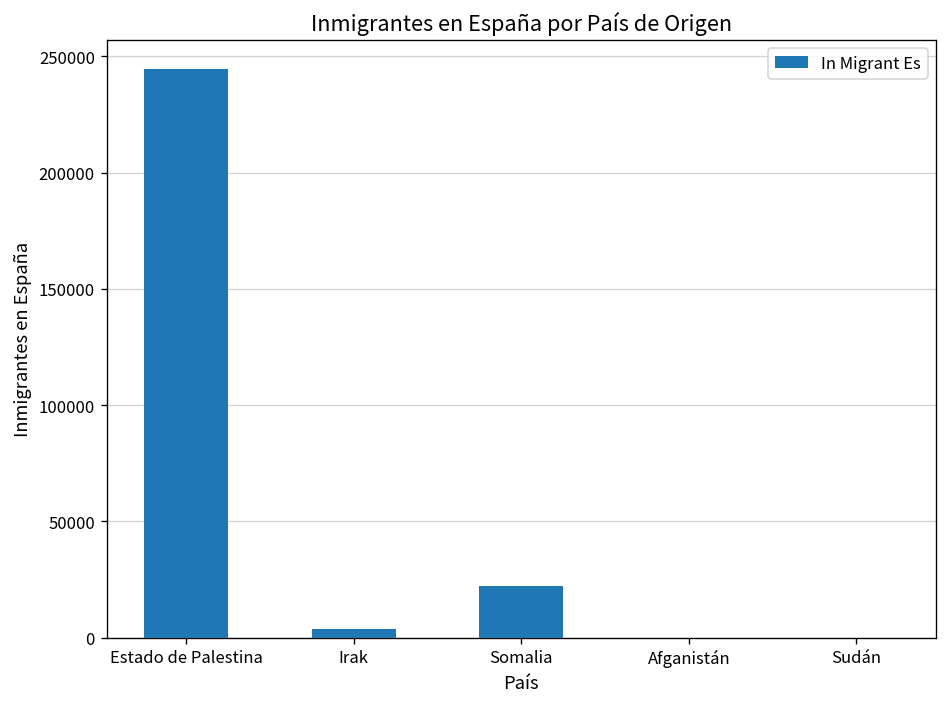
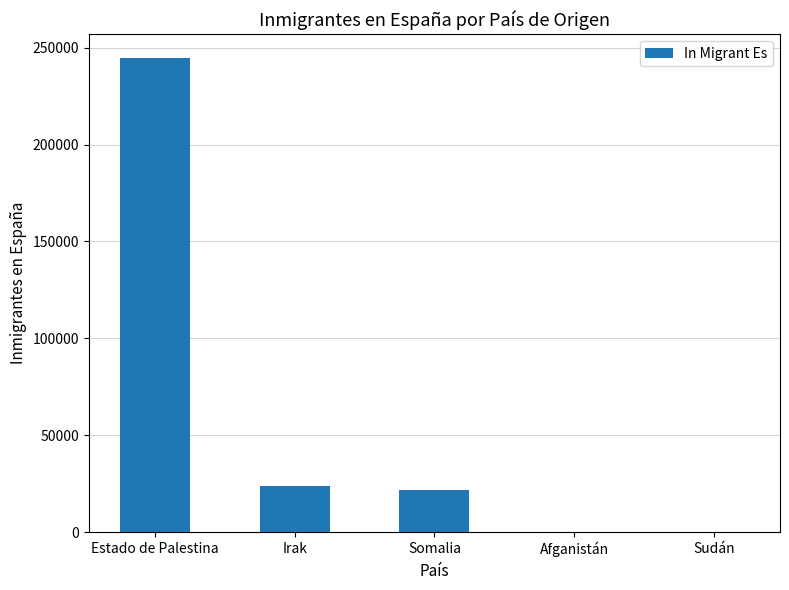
  {
    "Estado de Palestina": 245000,
-   "Irak": 4000,
+   "Irak": 24000,
    "Somalia": 22000,
    "Afganistán": 0,
    "Sudán": 0
  }
